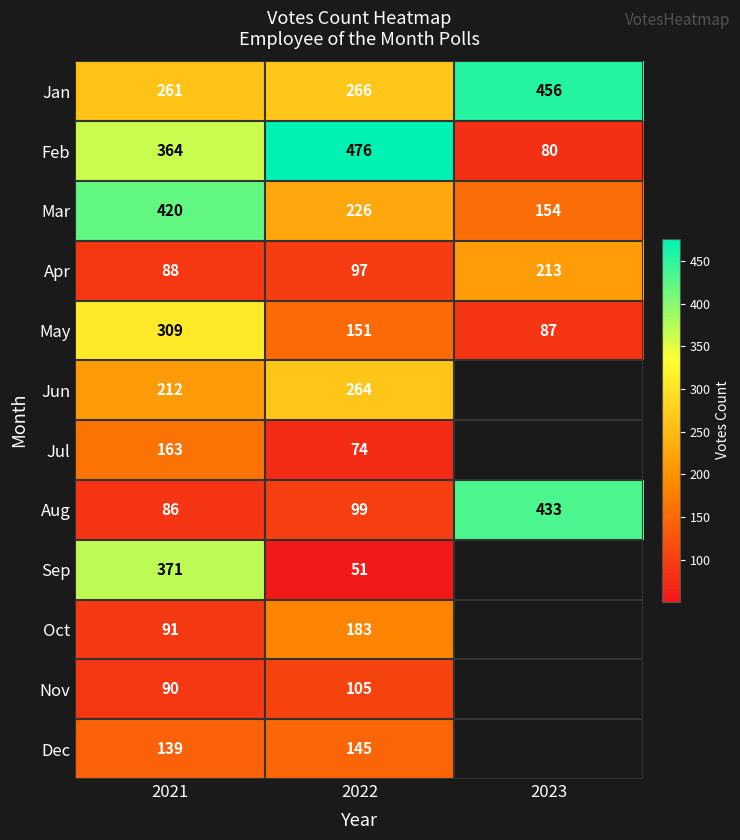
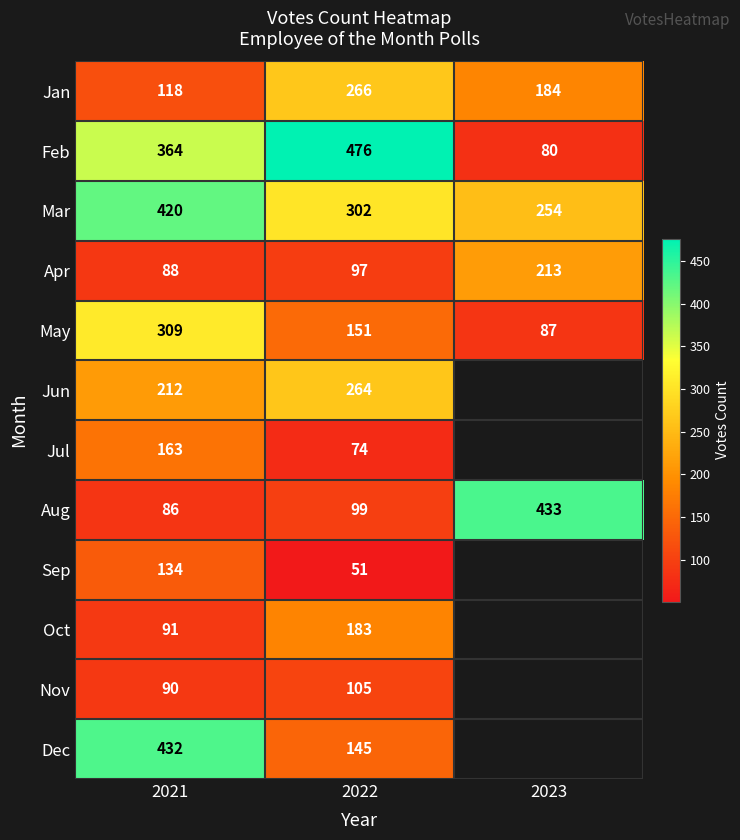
  {
    "Jan": {
-     "2021": 261,
+     "2021": 118,
      "2022": 266,
-     "2023": 456
+     "2023": 184
    },
    "Feb": {
      "2021": 364,
      "2022": 476,
      "2023": 80
    },
    "Mar": {
      "2021": 420,
-     "2022": 226,
-     "2023": 154
+     "2022": 302,
+     "2023": 254
    },
    "Apr": {
      "2021": 88,
      "2022": 97,
      "2023": 213
    },
    "May": {
      "2021": 309,
      "2022": 151,
      "2023": 87
    },
    "Jun": {
      "2021": 212,
      "2022": 264
    },
    "Jul": {
      "2021": 163,
      "2022": 74
    },
    "Aug": {
      "2021": 86,
      "2022": 99,
      "2023": 433
    },
    "Sep": {
-     "2021": 371,
+     "2021": 134,
      "2022": 51
    },
    "Oct": {
      "2021": 91,
      "2022": 183
    },
    "Nov": {
      "2021": 90,
      "2022": 105
    },
    "Dec": {
-     "2021": 139,
+     "2021": 432,
      "2022": 145
    }
  }
